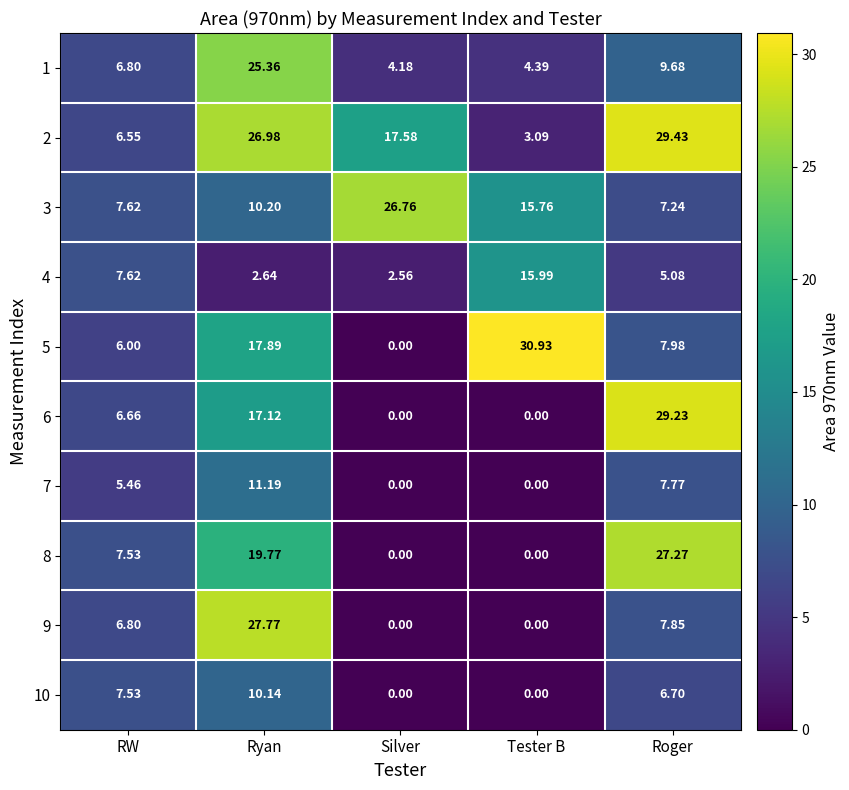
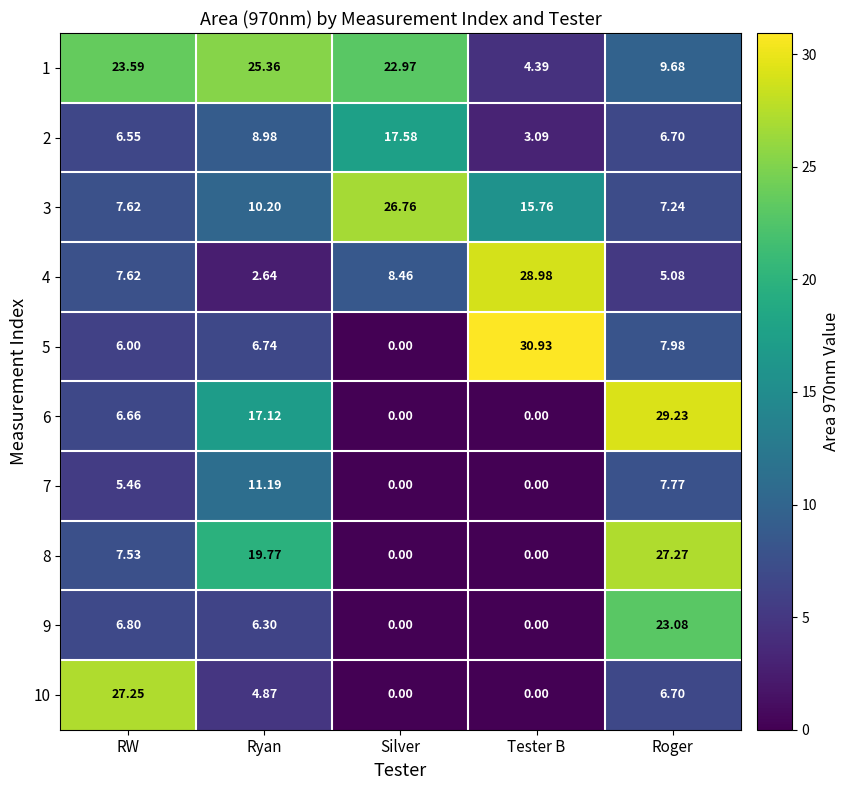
  {
    "1": {
-     "RW": 6.80,
+     "RW": 23.59,
      "Ryan": 25.36,
-     "Silver": 4.18,
+     "Silver": 22.97,
      "Tester B": 4.39,
      "Roger": 9.68
    },
    "2": {
      "RW": 6.55,
-     "Ryan": 26.98,
+     "Ryan": 8.98,
      "Silver": 17.58,
      "Tester B": 3.09,
-     "Roger": 29.43
+     "Roger": 6.70
    },
    "3": {
      "RW": 7.62,
      "Ryan": 10.20,
      "Silver": 26.76,
      "Tester B": 15.76,
      "Roger": 7.24
    },
    "4": {
      "RW": 7.62,
      "Ryan": 2.64,
-     "Silver": 2.56,
-     "Tester B": 15.99,
+     "Silver": 8.46,
+     "Tester B": 28.98,
      "Roger": 5.08
    },
    "5": {
      "RW": 6.00,
-     "Ryan": 17.89,
+     "Ryan": 6.74,
      "Silver": 0.00,
      "Tester B": 30.93,
      "Roger": 7.98
    },
    "6": {
      "RW": 6.66,
      "Ryan": 17.12,
      "Silver": 0.00,
      "Tester B": 0.00,
      "Roger": 29.23
    },
    "7": {
      "RW": 5.46,
      "Ryan": 11.19,
      "Silver": 0.00,
      "Tester B": 0.00,
      "Roger": 7.77
    },
    "8": {
      "RW": 7.53,
      "Ryan": 19.77,
      "Silver": 0.00,
      "Tester B": 0.00,
      "Roger": 27.27
    },
    "9": {
      "RW": 6.80,
-     "Ryan": 27.77,
+     "Ryan": 6.30,
      "Silver": 0.00,
      "Tester B": 0.00,
-     "Roger": 7.85
+     "Roger": 23.08
    },
    "10": {
-     "RW": 7.53,
-     "Ryan": 10.14,
+     "RW": 27.25,
+     "Ryan": 4.87,
      "Silver": 0.00,
      "Tester B": 0.00,
      "Roger": 6.70
    }
  }
